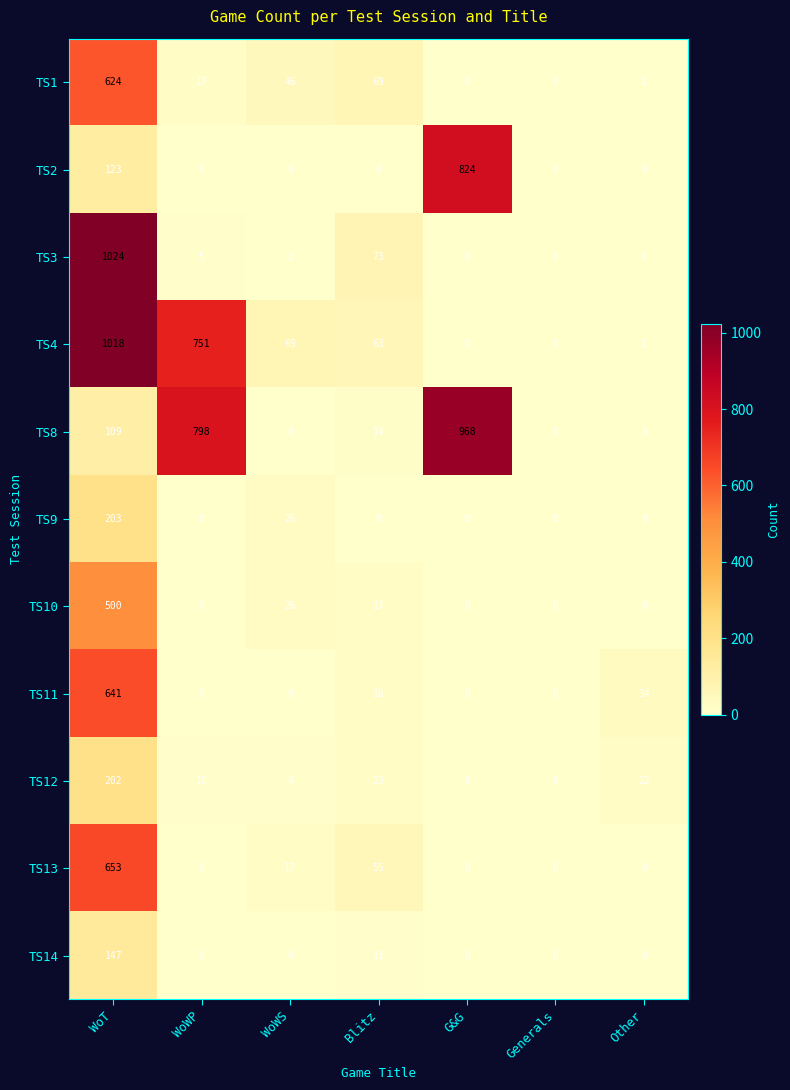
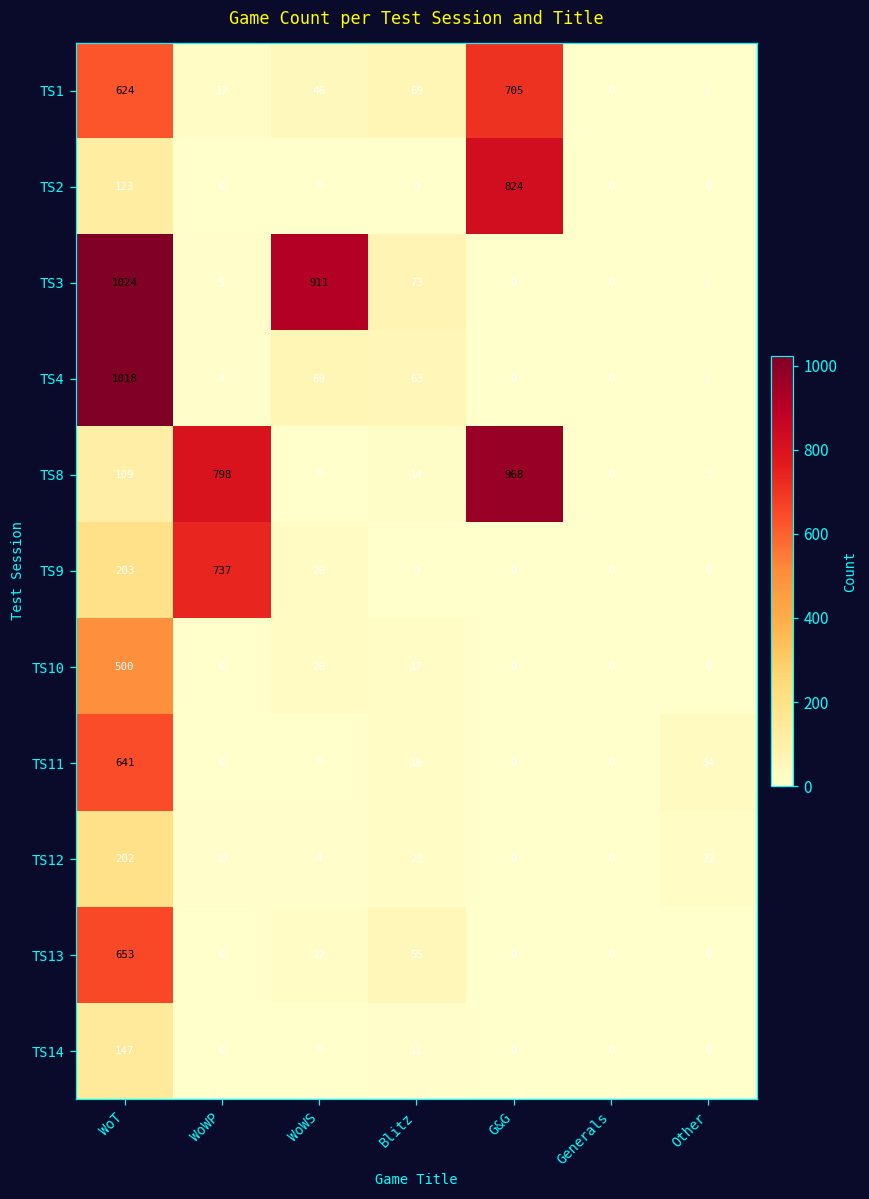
  {
    "TS1": {
      "WoT": 624,
      "WoWP": 17,
      "WoWS": 46,
      "Blitz": 69,
-     "G&G": 0,
+     "G&G": 705,
      "Generals": 0,
      "Other": 1
    },
    "TS2": {
      "WoT": 123,
      "WoWP": 0,
      "WoWS": 0,
      "Blitz": 0,
      "G&G": 824,
      "Generals": 0,
      "Other": 0
    },
    "TS3": {
      "WoT": 1024,
      "WoWP": 5,
-     "WoWS": 2,
+     "WoWS": 911,
      "Blitz": 73,
      "G&G": 0,
      "Generals": 0,
      "Other": 1
    },
    "TS4": {
      "WoT": 1018,
-     "WoWP": 751,
+     "WoWP": 4,
      "WoWS": 69,
      "Blitz": 63,
      "G&G": 0,
      "Generals": 0,
      "Other": 1
    },
    "TS8": {
      "WoT": 109,
      "WoWP": 798,
      "WoWS": 0,
      "Blitz": 14,
      "G&G": 968,
      "Generals": 0,
      "Other": 3
    },
    "TS9": {
      "WoT": 203,
-     "WoWP": 0,
+     "WoWP": 737,
      "WoWS": 26,
      "Blitz": 0,
      "G&G": 0,
      "Generals": 0,
      "Other": 0
    },
    "TS10": {
      "WoT": 500,
      "WoWP": 0,
      "WoWS": 26,
      "Blitz": 17,
      "G&G": 0,
      "Generals": 0,
      "Other": 0
    },
    "TS11": {
      "WoT": 641,
      "WoWP": 0,
      "WoWS": 0,
      "Blitz": 16,
      "G&G": 0,
      "Generals": 0,
      "Other": 34
    },
    "TS12": {
      "WoT": 202,
      "WoWP": 10,
      "WoWS": 4,
      "Blitz": 23,
      "G&G": 0,
      "Generals": 0,
      "Other": 22
    },
    "TS13": {
      "WoT": 653,
      "WoWP": 0,
      "WoWS": 17,
      "Blitz": 55,
      "G&G": 0,
      "Generals": 0,
      "Other": 0
    },
    "TS14": {
      "WoT": 147,
      "WoWP": 0,
      "WoWS": 0,
      "Blitz": 11,
      "G&G": 0,
      "Generals": 0,
      "Other": 0
    }
  }
